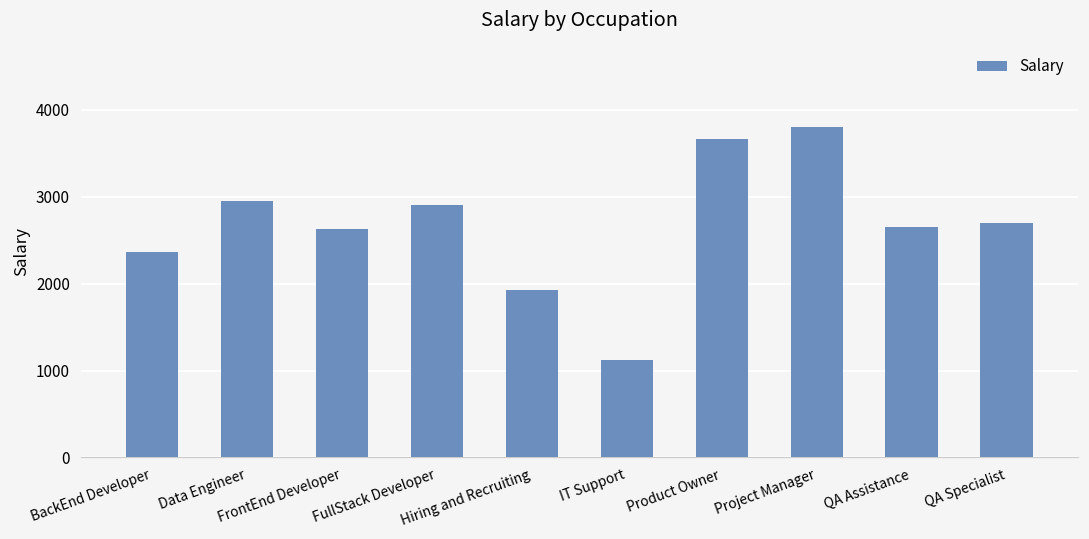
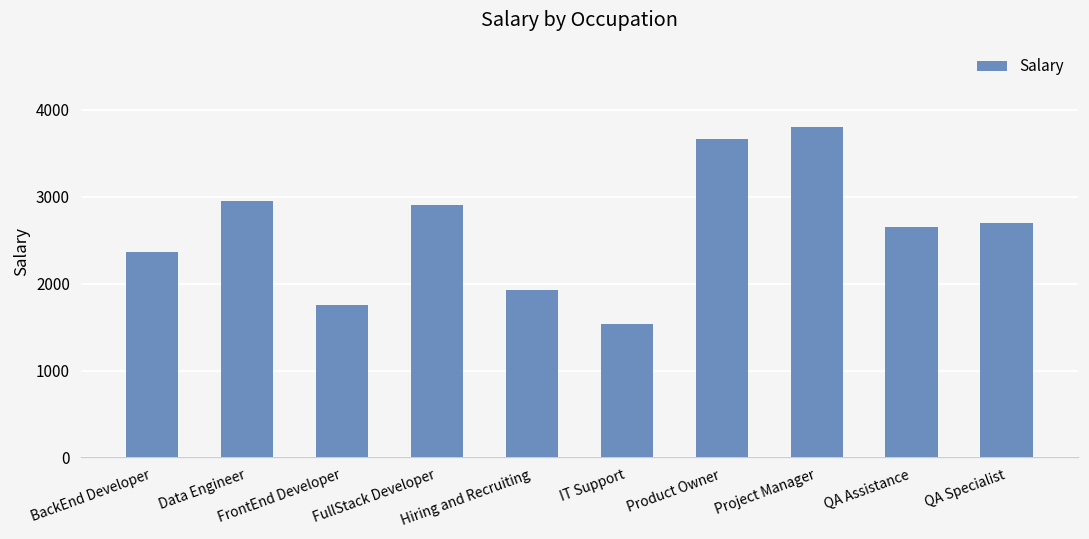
  {
    "BackEnd Developer": 2400,
    "Data Engineer": 3000,
-   "FrontEnd Developer": 2600,
+   "FrontEnd Developer": 1800,
    "FullStack Developer": 2900,
    "Hiring and Recruiting": 1900,
-   "IT Support": 1100,
+   "IT Support": 1500,
    "Product Owner": 3700,
    "Project Manager": 3800,
    "QA Assistance": 2700,
    "QA Specialist": 2700
  }
